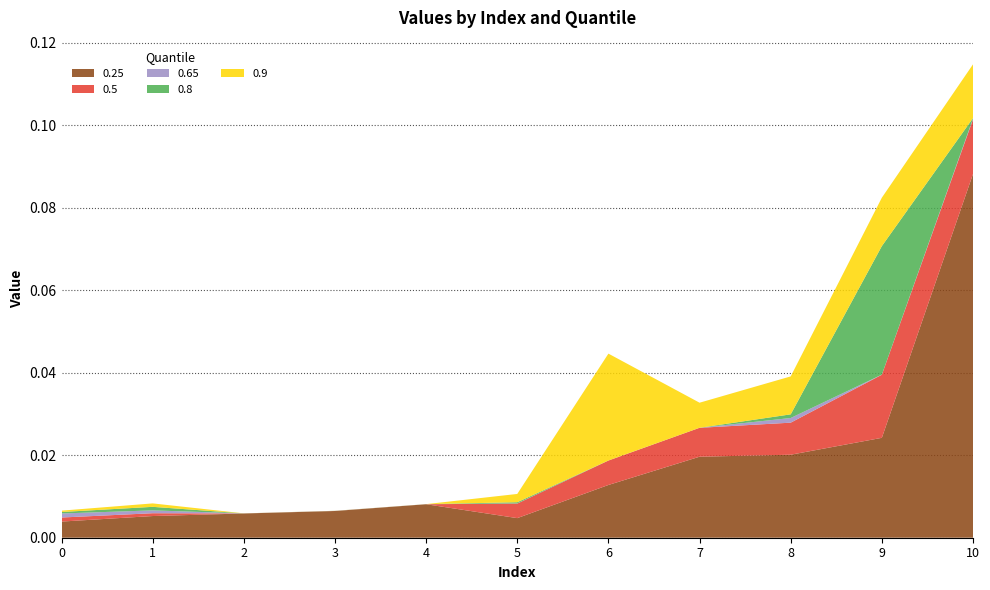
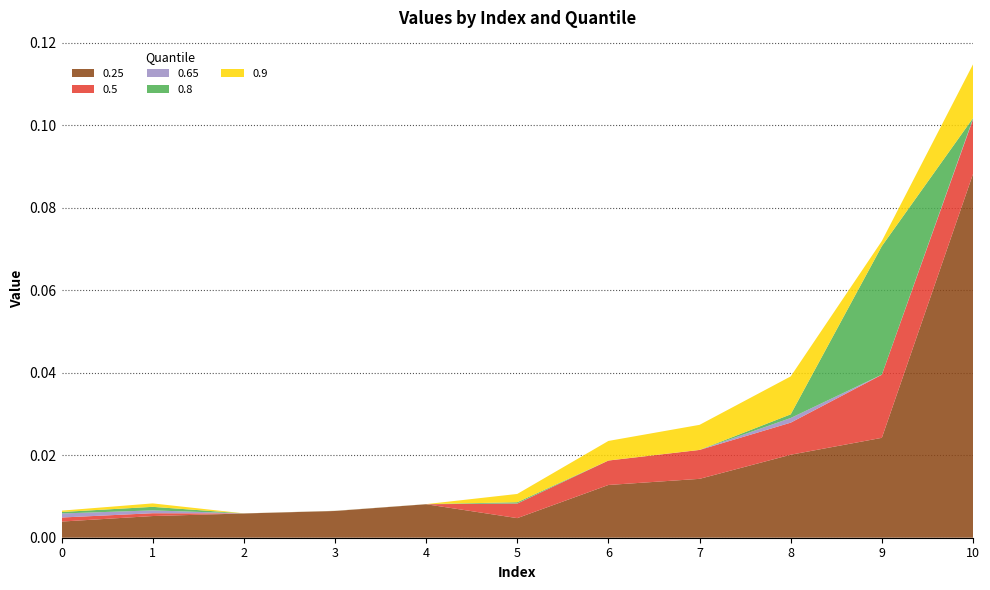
  {
    "0.25": {
      "0": 0.004,
      "1": 0.005,
      "5": 0.005,
      "6": 0.013,
-     "7": 0.020,
+     "7": 0.014,
      "8": 0.020,
      "9": 0.024,
      "10": 0.088
    },
    "0.5": {
      "0": 0.001,
      "1": 0.001,
      "8": 0.008
    },
    "0.65": {
      "1": 0.001,
      "8": 0.001
    },
    "0.8": {
      "1": 0.001,
      "8": 0.001,
      "9": 0.031
    },
    "0.9": {
      "1": 0.001,
      "5": 0.002,
-     "6": 0.026,
+     "6": 0.005,
      "7": 0.006,
      "8": 0.009,
-     "9": 0.012,
+     "9": 0.001,
      "10": 0.013
    }
  }
